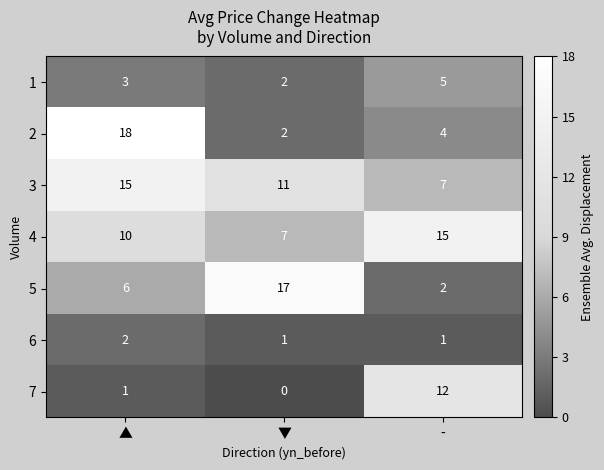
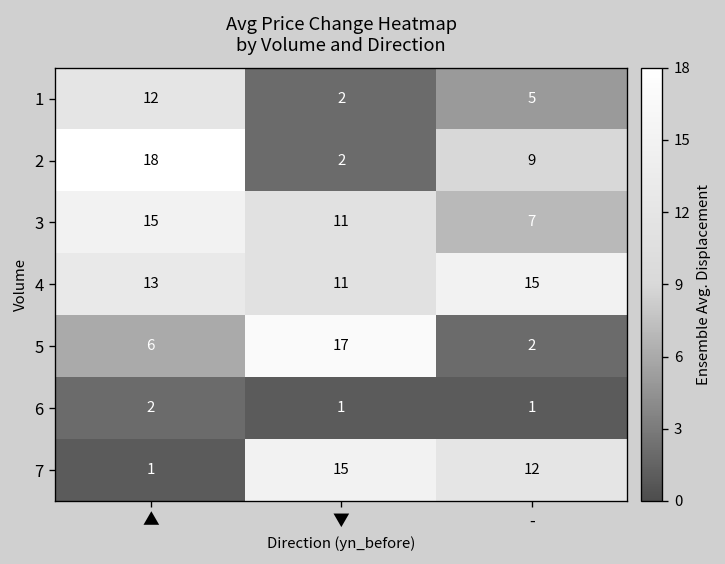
  {
    "1": {
-     "▲": 3,
+     "▲": 12,
      "▼": 2,
      "-": 5
    },
    "2": {
      "▲": 18,
      "▼": 2,
-     "-": 4
+     "-": 9
    },
    "3": {
      "▲": 15,
      "▼": 11,
      "-": 7
    },
    "4": {
-     "▲": 10,
-     "▼": 7,
+     "▲": 13,
+     "▼": 11,
      "-": 15
    },
    "5": {
      "▲": 6,
      "▼": 17,
      "-": 2
    },
    "6": {
      "▲": 2,
      "▼": 1,
      "-": 1
    },
    "7": {
      "▲": 1,
-     "▼": 0,
+     "▼": 15,
      "-": 12
    }
  }
